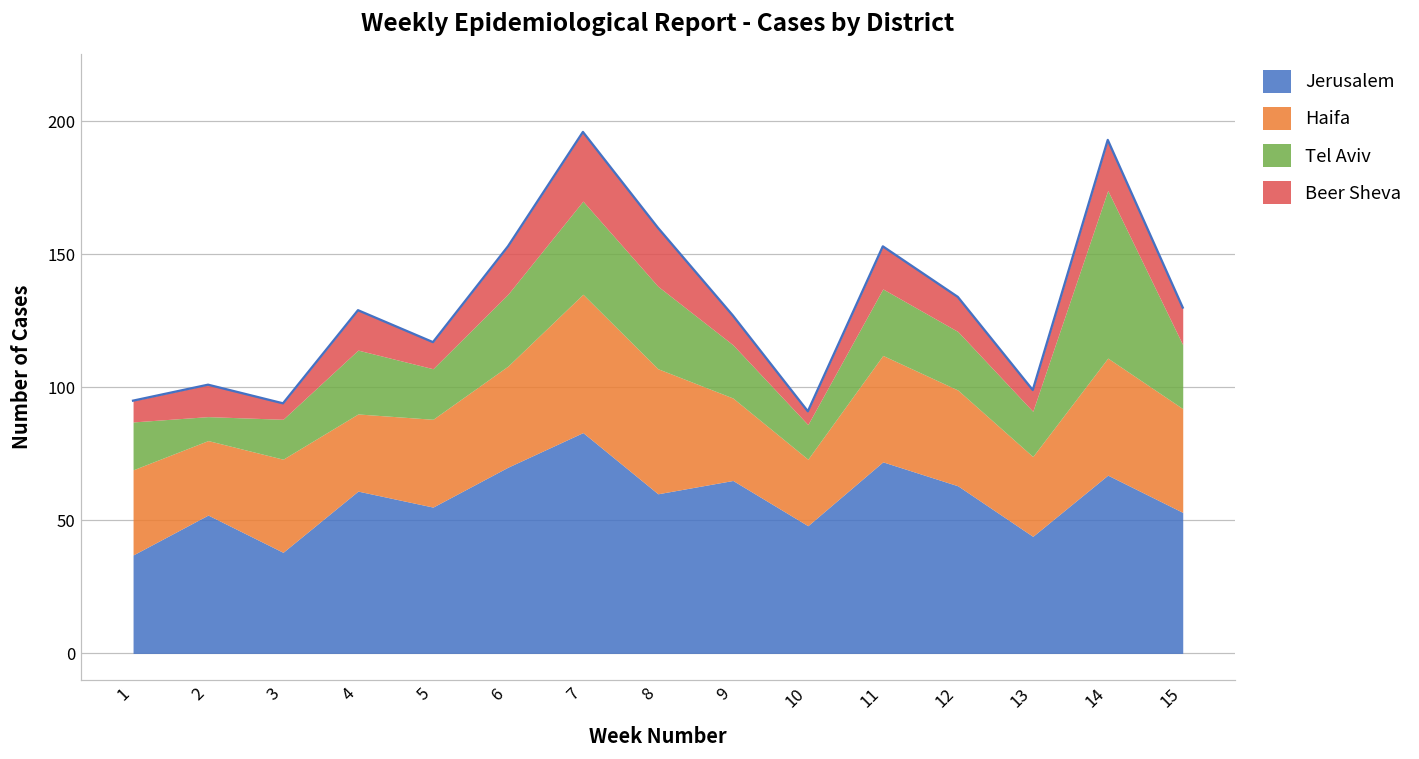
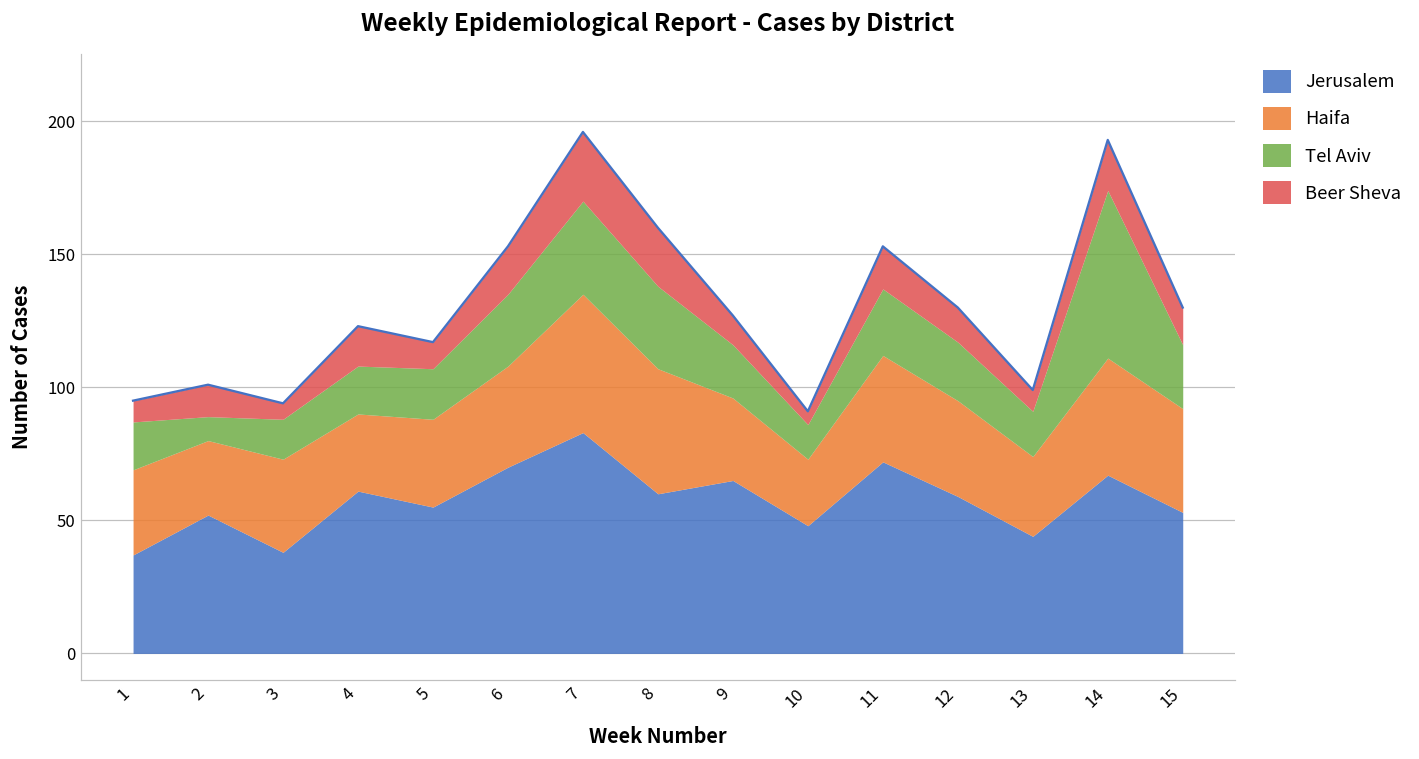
  {
    "Jerusalem": {
      "1": 37,
      "2": 52,
      "3": 38,
      "4": 61,
      "5": 55,
      "6": 70,
      "7": 83,
      "8": 60,
      "9": 65,
      "10": 48,
      "11": 72,
-     "12": 63,
+     "12": 59,
      "13": 44,
      "14": 67,
      "15": 53
    },
    "Tel Aviv": {
      "1": 18,
      "2": 9,
      "3": 15,
-     "4": 24,
+     "4": 18,
      "5": 19,
      "6": 27,
      "7": 35,
      "8": 31,
      "9": 20,
      "10": 13,
      "11": 25,
      "12": 22,
      "13": 17,
      "14": 63,
      "15": 24
    }
  }
